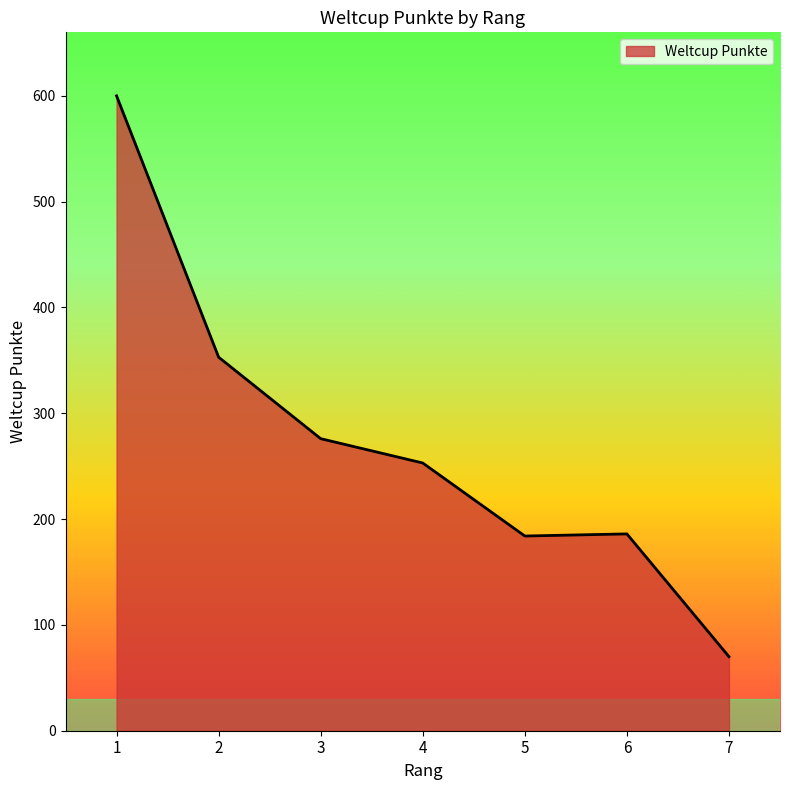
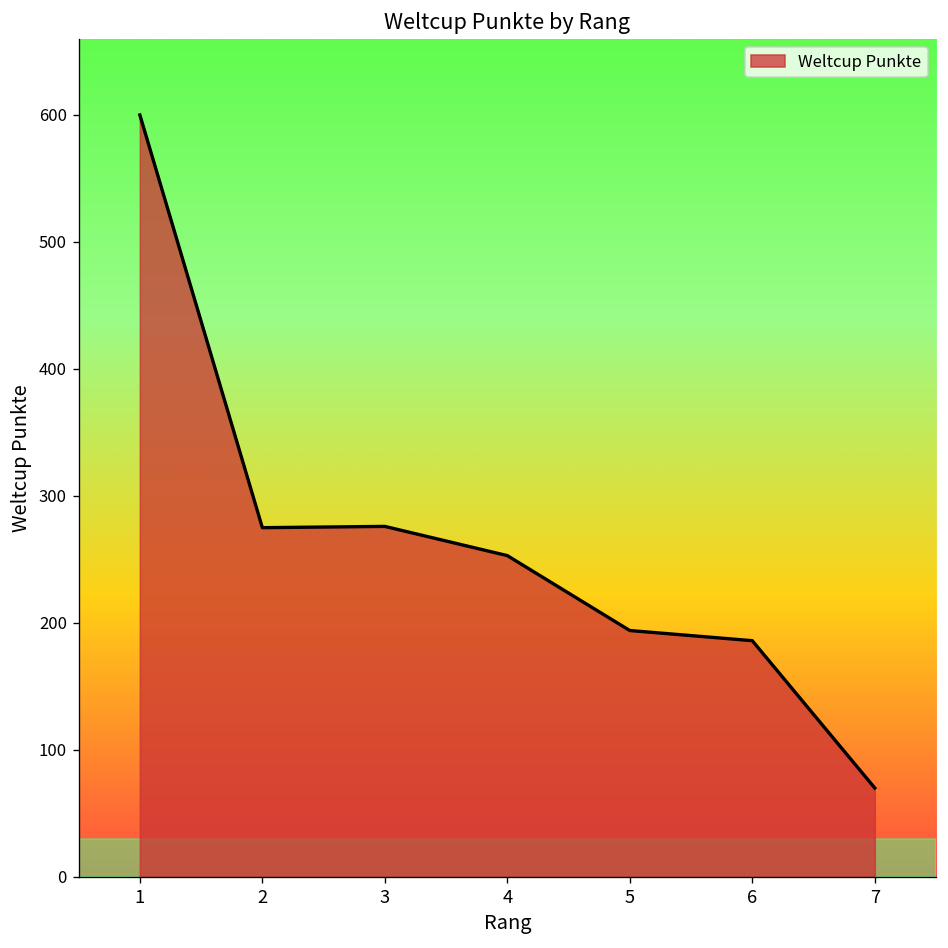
  {
    "1": 600,
-   "2": 353,
+   "2": 275,
    "3": 276,
    "4": 253,
-   "5": 184,
+   "5": 194,
    "6": 186,
    "7": 70
  }
